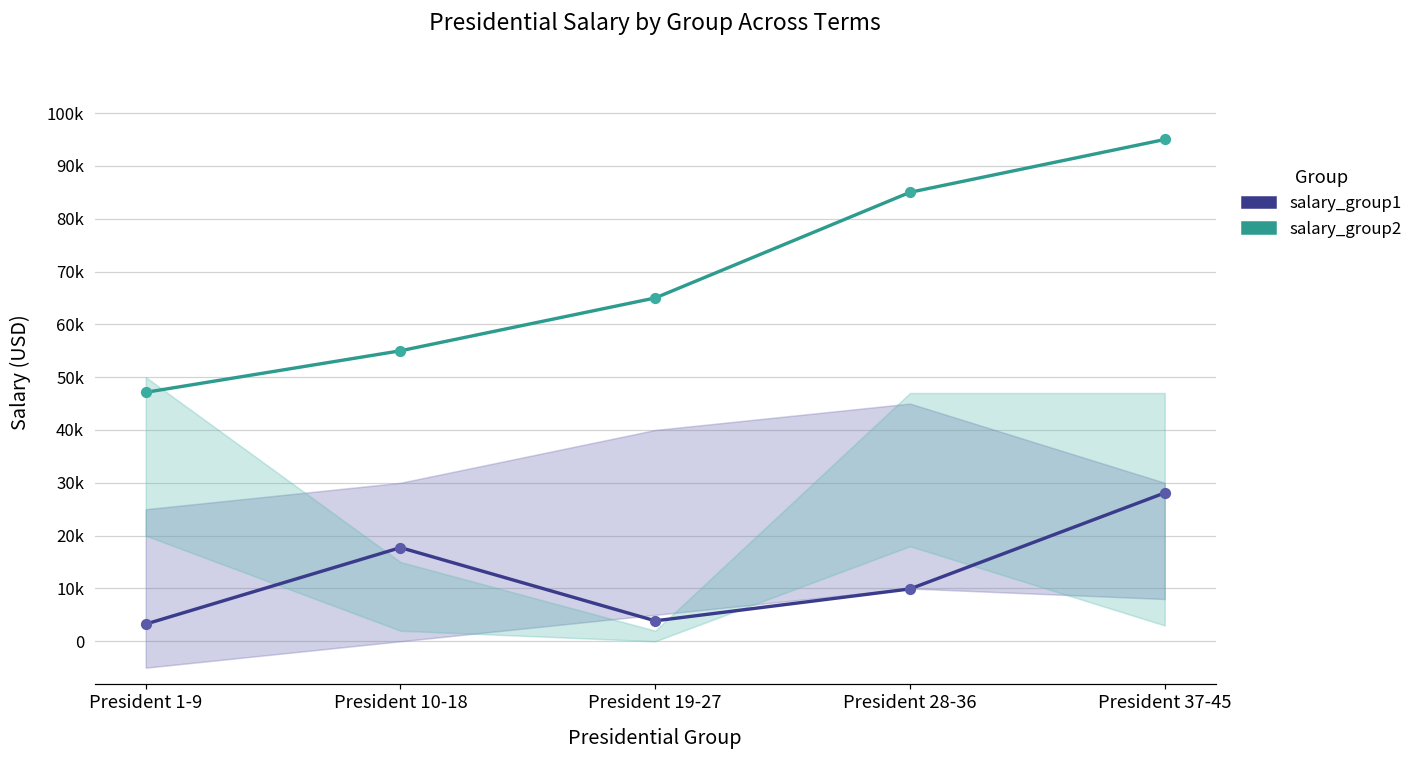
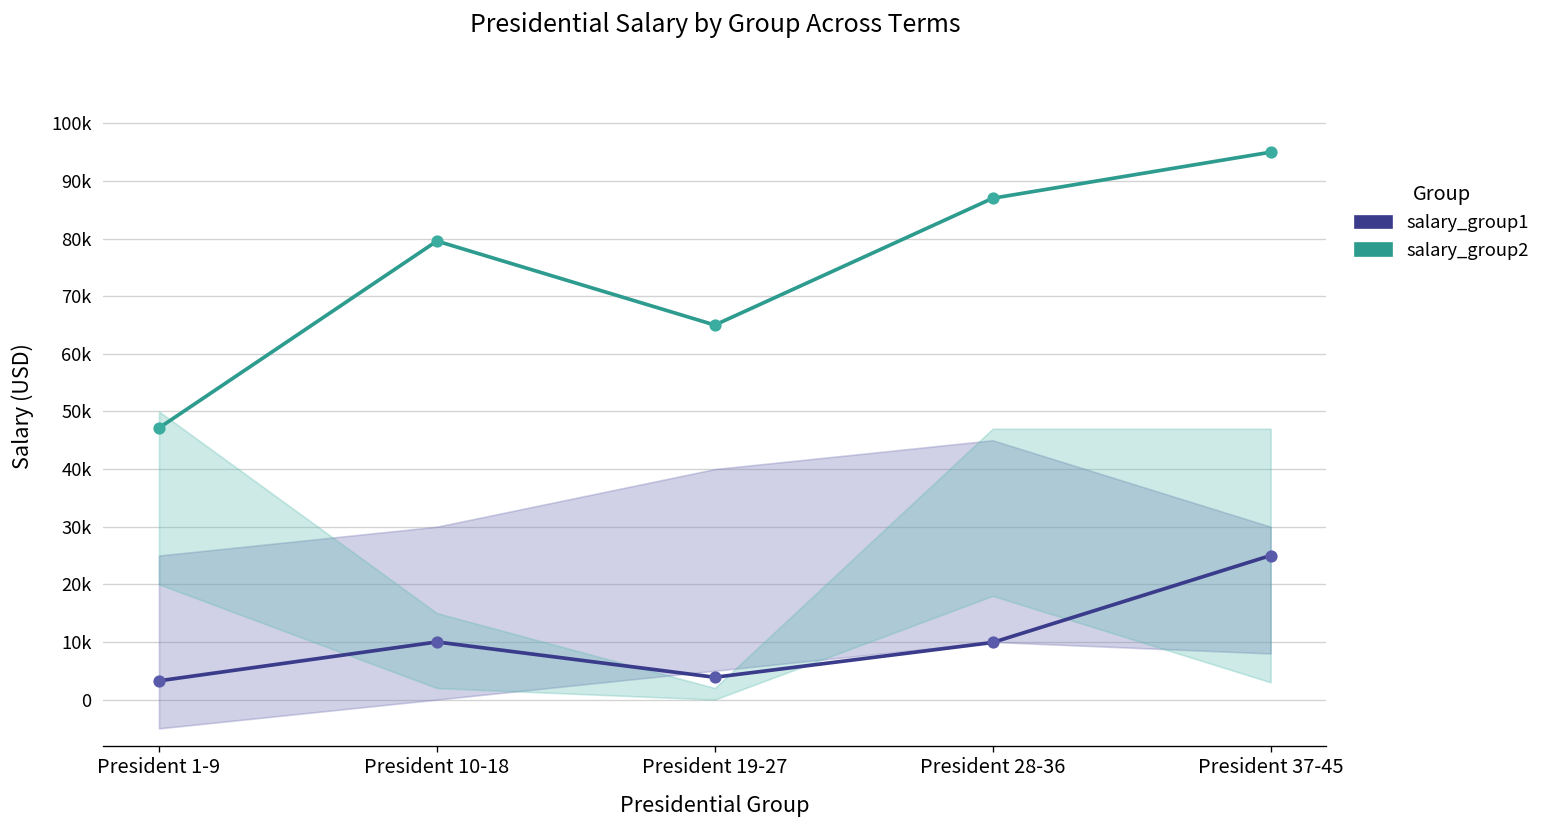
  {
    "salary_group1": {
      "President 1-9": 3000,
-     "President 10-18": 18000,
+     "President 10-18": 10000,
      "President 19-27": 4000,
      "President 28-36": 10000,
-     "President 37-45": 28000
+     "President 37-45": 25000
    },
    "salary_group2": {
      "President 1-9": 47000,
-     "President 10-18": 55000,
+     "President 10-18": 80000,
      "President 19-27": 65000,
-     "President 28-36": 85000,
+     "President 28-36": 87000,
      "President 37-45": 95000
    }
  }
